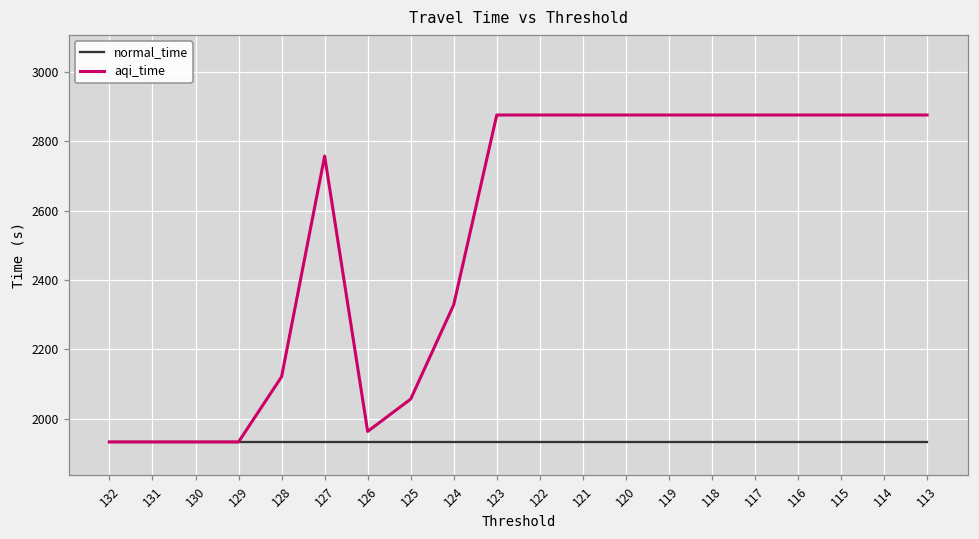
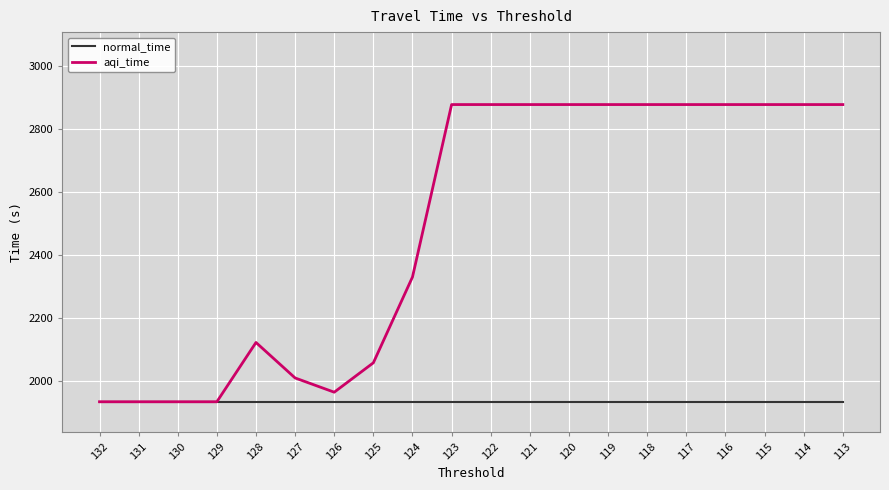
  {
    "normal_time": {
      "128": 1930,
      "127": 1930,
      "126": 1930,
      "125": 1930,
      "124": 1930,
      "123": 1930,
      "122": 1930,
      "121": 1930,
      "120": 1930,
      "119": 1930,
      "118": 1930,
      "117": 1930,
      "116": 1930,
      "115": 1930,
      "114": 1930,
      "113": 1930
    },
    "aqi_time": {
      "128": 2120,
-     "127": 2760,
+     "127": 2010,
      "126": 1960,
      "125": 2060,
      "124": 2330,
      "123": 2880,
      "122": 2880,
      "121": 2880,
      "120": 2880,
      "119": 2880,
      "118": 2880,
      "117": 2880,
      "116": 2880,
      "115": 2880,
      "114": 2880,
      "113": 2880
    }
  }
